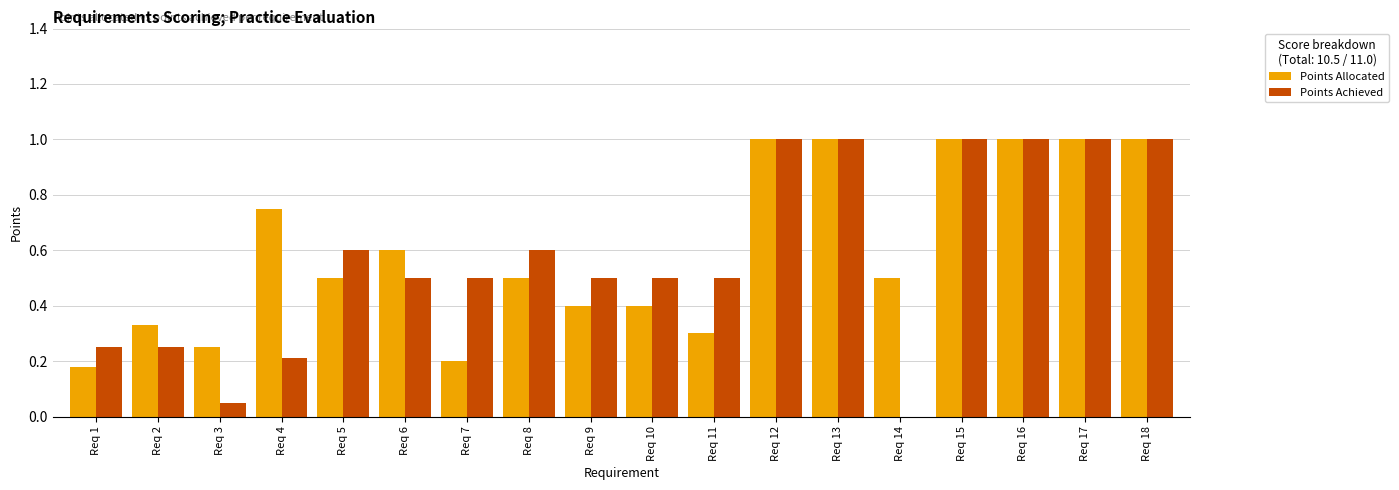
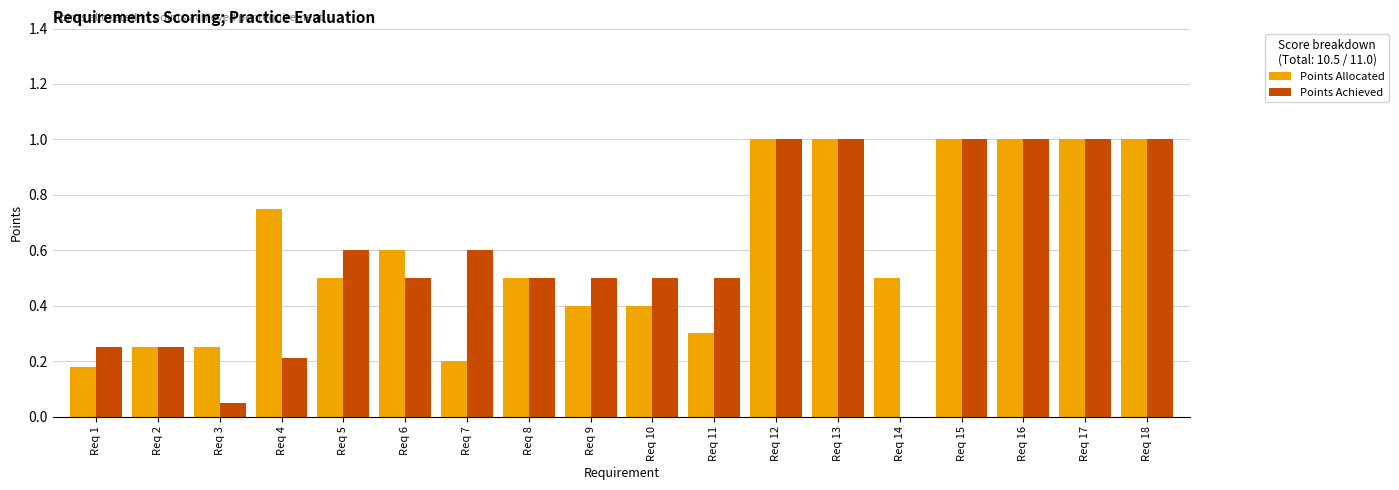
  {
    "Points Allocated": {
      "Req 1": 0.18,
-     "Req 2": 0.33,
+     "Req 2": 0.25,
      "Req 3": 0.25,
      "Req 4": 0.75,
      "Req 5": 0.50,
      "Req 6": 0.60,
      "Req 7": 0.20,
      "Req 8": 0.50,
      "Req 9": 0.40,
      "Req 10": 0.40,
      "Req 11": 0.30,
      "Req 12": 1.00,
      "Req 13": 1.00,
      "Req 14": 0.50,
      "Req 15": 1.00,
      "Req 16": 1.00,
      "Req 17": 1.00,
      "Req 18": 1.00
    },
    "Points Achieved": {
      "Req 1": 0.25,
      "Req 2": 0.25,
      "Req 3": 0.05,
      "Req 4": 0.21,
      "Req 5": 0.6,
      "Req 6": 0.5,
-     "Req 7": 0.5,
-     "Req 8": 0.6,
+     "Req 7": 0.6,
+     "Req 8": 0.5,
      "Req 9": 0.5,
      "Req 10": 0.5,
      "Req 11": 0.5,
      "Req 12": 1.0,
      "Req 13": 1.0,
      "Req 14": 0.0,
      "Req 15": 1.0,
      "Req 16": 1.0,
      "Req 17": 1.0,
      "Req 18": 1.0
    }
  }
